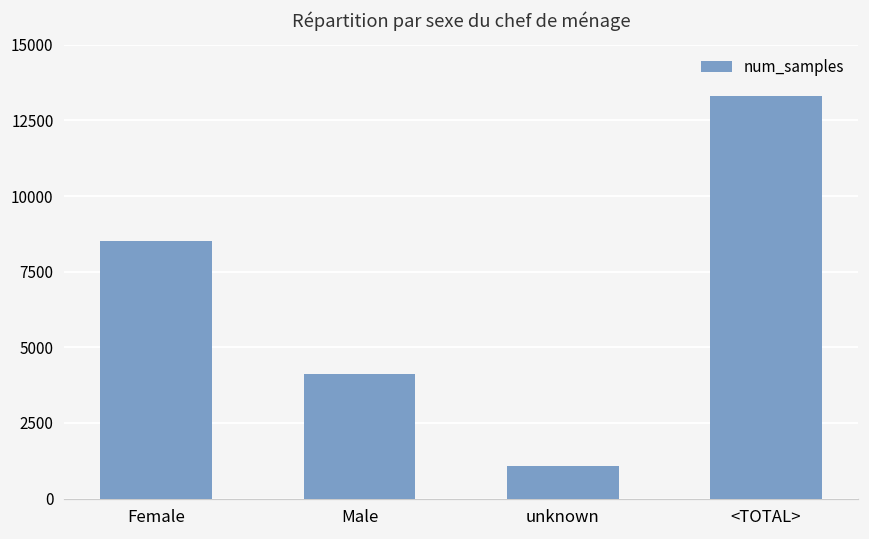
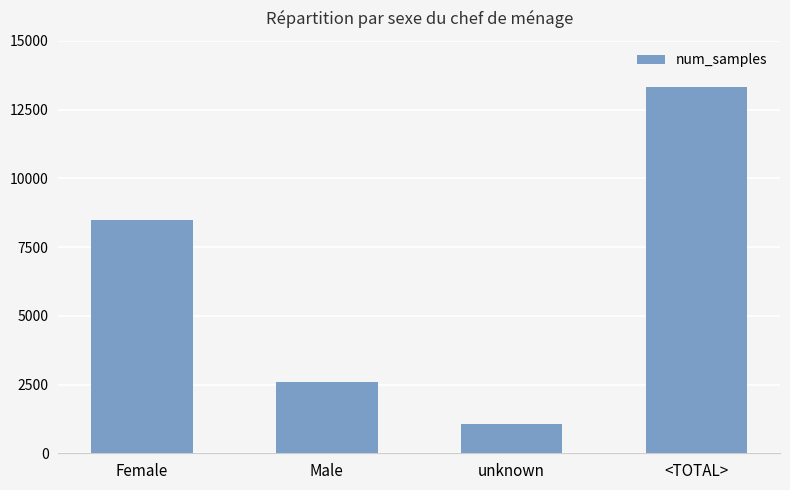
  {
    "Female": 8500,
-   "Male": 4100,
+   "Male": 2600,
    "unknown": 1100,
    "<TOTAL>": 13300
  }
